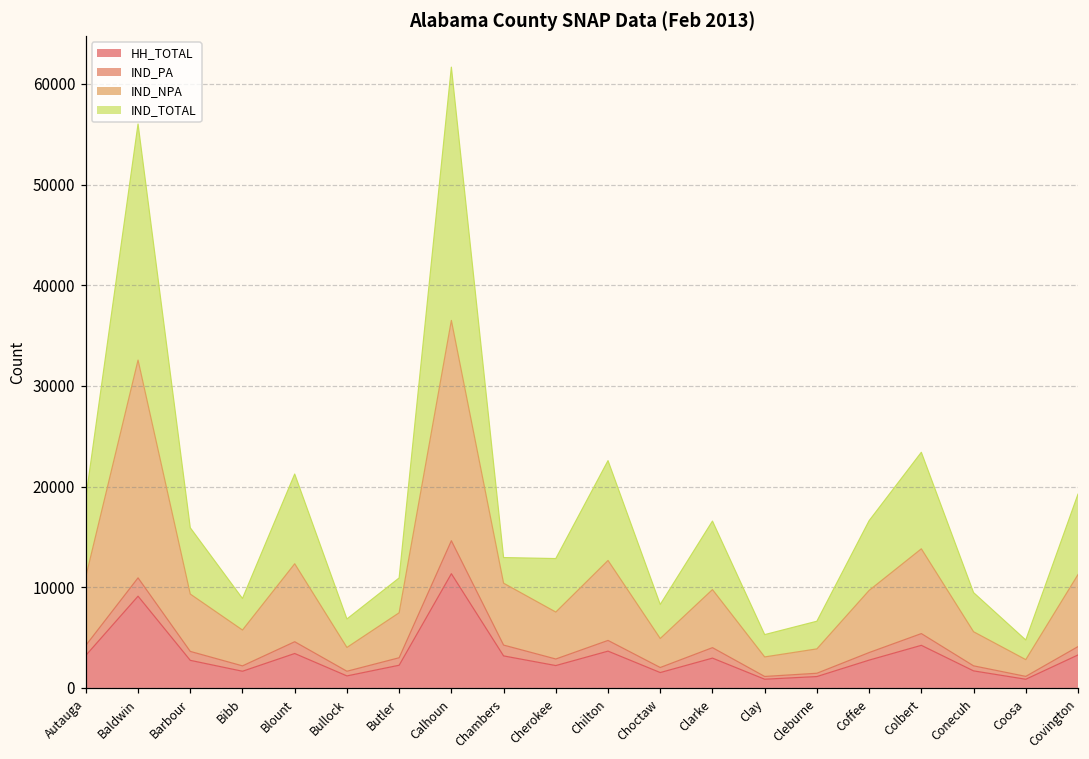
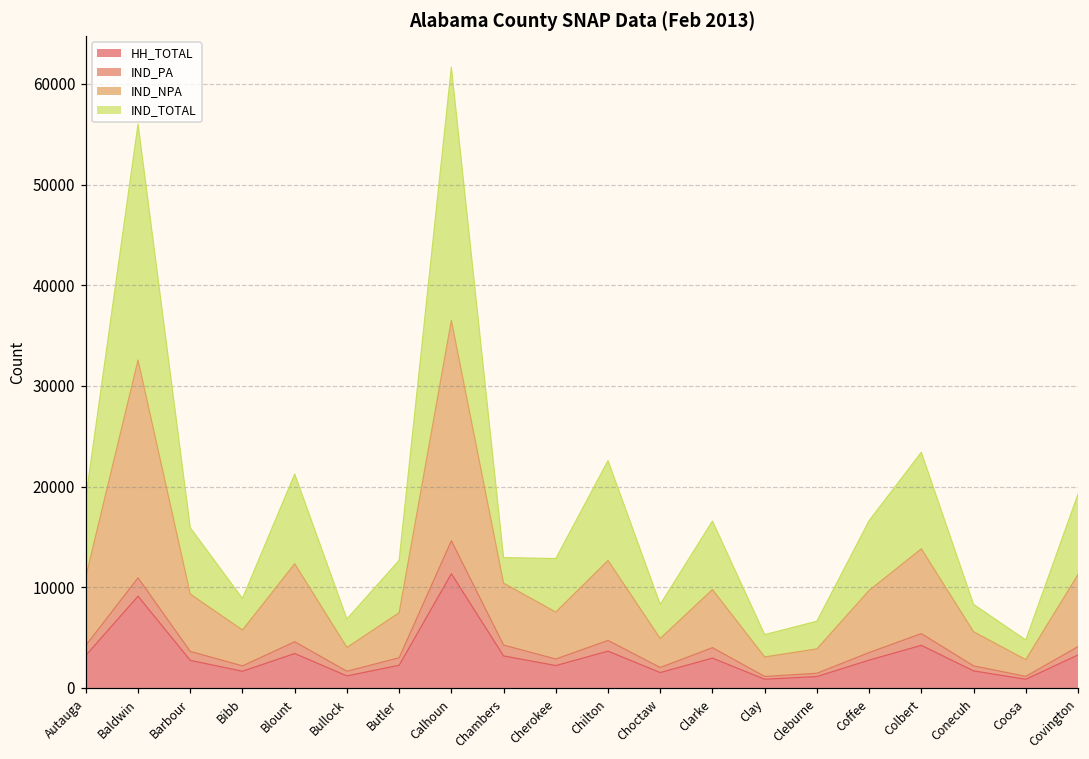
  {
    "IND_TOTAL": {
      "Autauga": 8000,
      "Baldwin": 23000,
      "Barbour": 7000,
      "Bibb": 3000,
      "Blount": 9000,
      "Bullock": 3000,
-     "Butler": 3000,
+     "Butler": 5000,
      "Calhoun": 25000,
      "Chambers": 3000,
      "Cherokee": 5000,
      "Chilton": 10000,
      "Choctaw": 3000,
      "Clarke": 7000,
      "Clay": 2000,
      "Cleburne": 3000,
      "Coffee": 7000,
      "Colbert": 10000,
-     "Conecuh": 4000,
+     "Conecuh": 3000,
      "Coosa": 2000,
      "Covington": 8000
    }
  }
